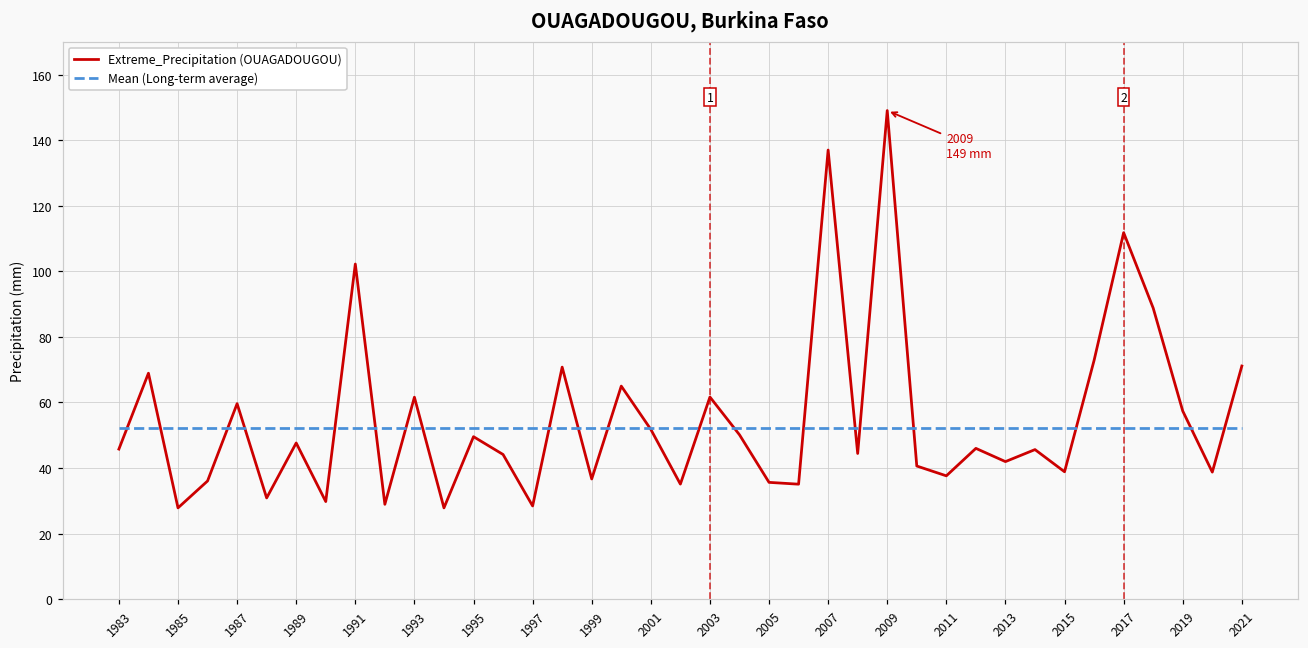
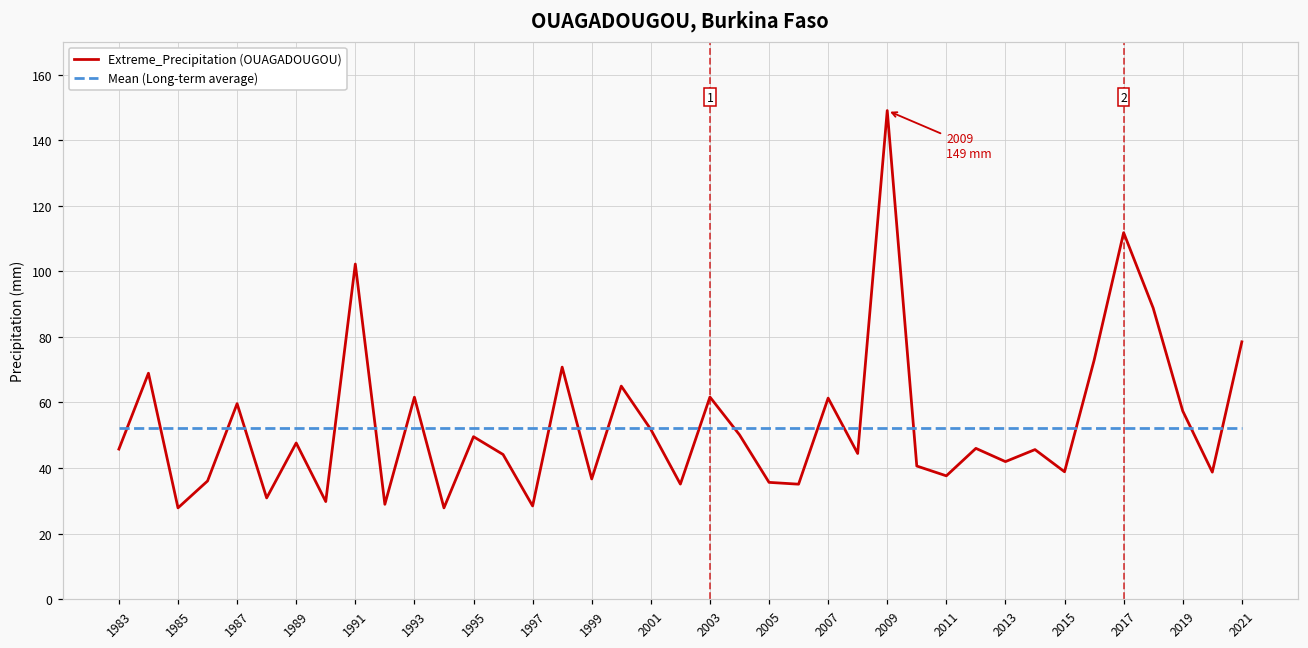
  {
    "Extreme_Precipitation (OUAGADOUGOU)": {
      "1983": 46,
      "1985": 28,
      "1987": 60,
      "1989": 48,
      "1991": 102,
      "1993": 62,
      "1995": 50,
      "1997": 28,
      "1999": 37,
      "2003": 62,
      "2005": 36,
-     "2007": 137,
+     "2007": 61,
      "2011": 38,
      "2013": 42,
      "2015": 39,
      "2017": 112,
      "2019": 57,
-     "2021": 71
+     "2021": 78
    },
    "Mean (Long-term average)": {
      "1983": 52,
      "1985": 52,
      "1987": 52,
      "1989": 52,
      "1991": 52,
      "1993": 52,
      "1995": 52,
      "1997": 52,
      "1999": 52,
      "2003": 52,
      "2005": 52,
      "2007": 52,
      "2009": 52,
      "2011": 52,
      "2013": 52,
      "2015": 52,
      "2017": 52,
      "2019": 52,
      "2021": 52
    }
  }
